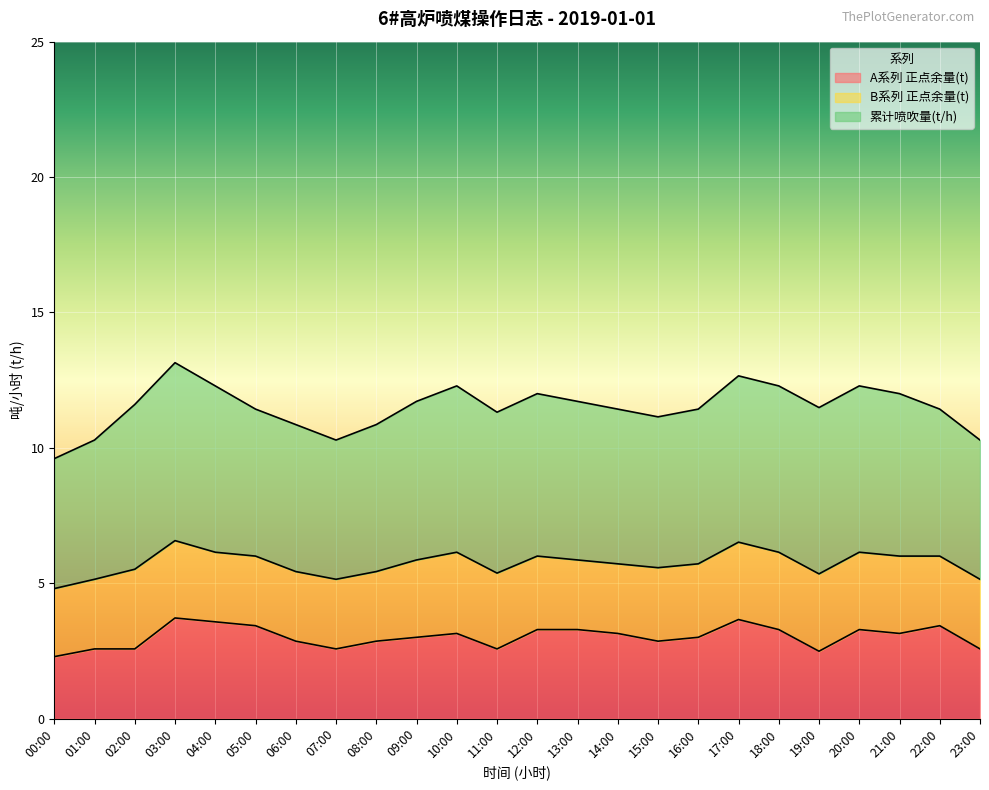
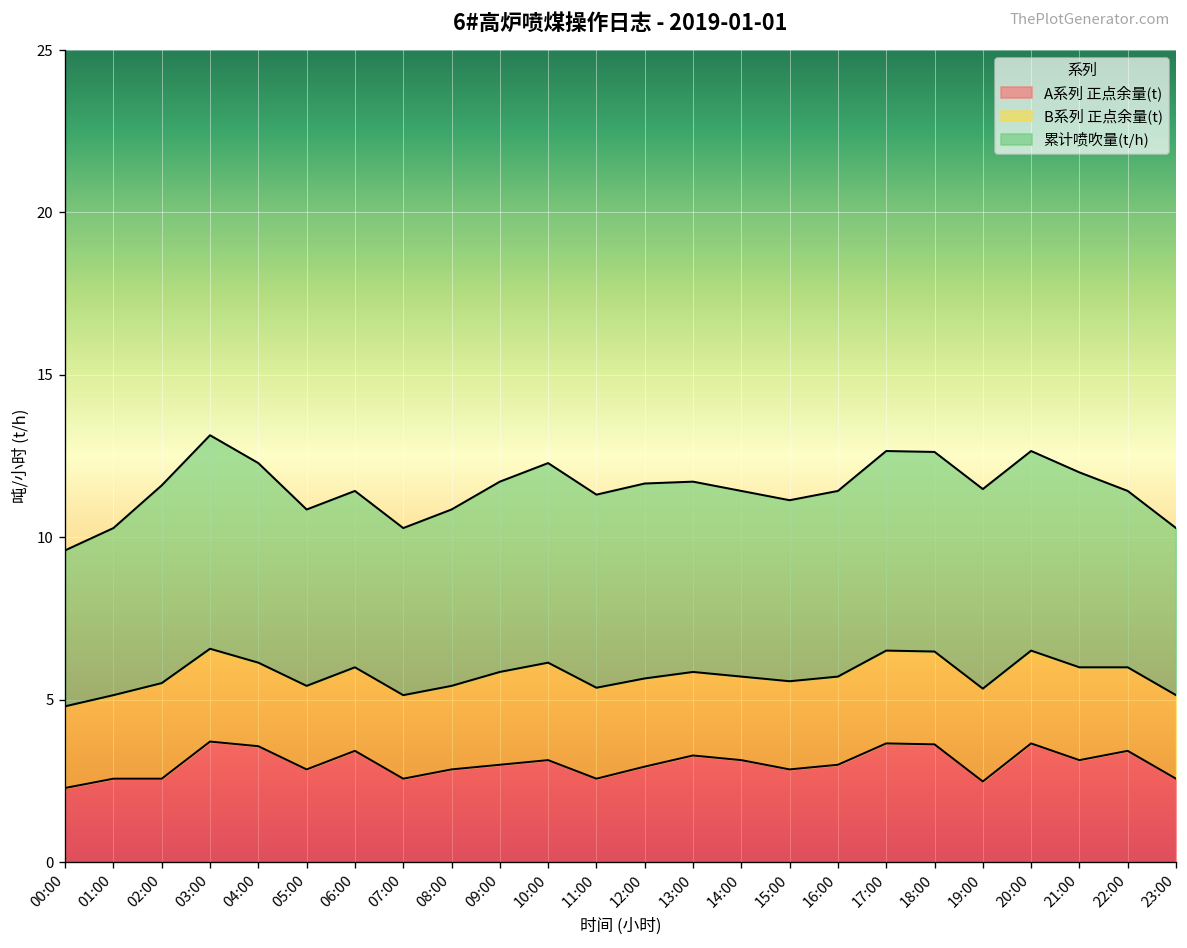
  {
    "A系列 正点余量(t)": {
      "00:00": 2.3,
      "02:00": 2.6,
      "03:00": 3.7,
      "04:00": 3.6,
-     "05:00": 3.4,
-     "06:00": 2.9,
+     "05:00": 2.9,
+     "06:00": 3.4,
      "08:00": 2.9,
      "09:00": 3.0,
      "10:00": 3.1,
      "11:00": 2.6,
-     "12:00": 3.3,
+     "12:00": 2.9,
      "13:00": 3.3,
      "14:00": 3.1,
      "15:00": 2.9,
      "16:00": 3.0,
      "17:00": 3.7,
-     "18:00": 3.3,
+     "18:00": 3.6,
      "19:00": 2.5,
-     "20:00": 3.3,
+     "20:00": 3.7,
      "21:00": 3.1,
      "22:00": 3.4
    }
  }
